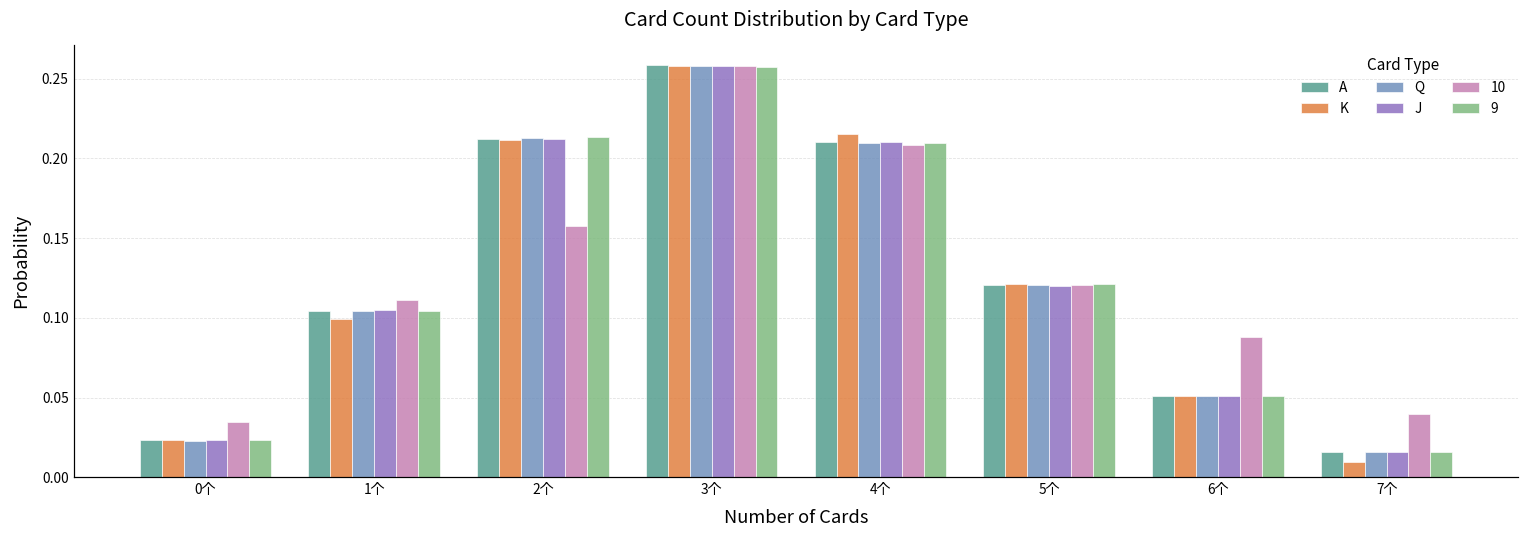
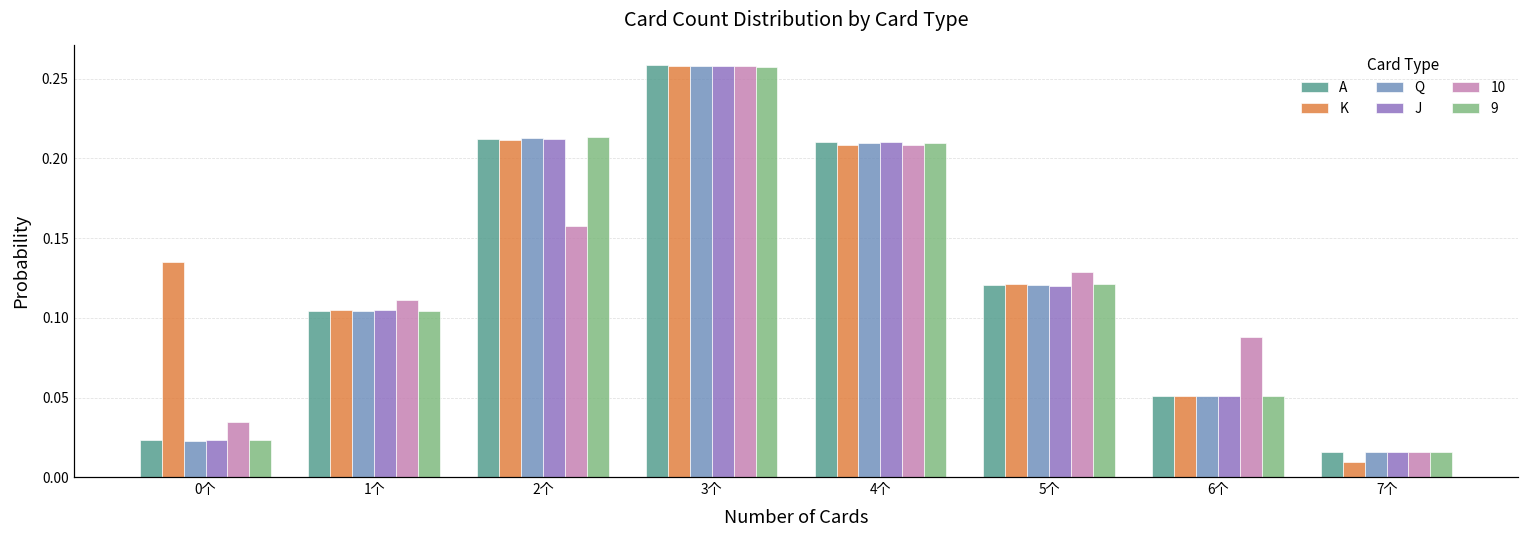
  {
    "K": {
-     "0个": 0.023,
-     "1个": 0.099,
+     "0个": 0.135,
+     "1个": 0.105,
      "2个": 0.212,
      "3个": 0.258,
-     "4个": 0.216,
+     "4个": 0.209,
      "5个": 0.121,
      "6个": 0.051,
      "7个": 0.010
    },
    "10": {
      "0个": 0.035,
      "1个": 0.111,
      "2个": 0.157,
      "3个": 0.258,
      "4个": 0.208,
-     "5个": 0.121,
+     "5个": 0.129,
      "6个": 0.088,
-     "7个": 0.039
+     "7个": 0.016
    }
  }
